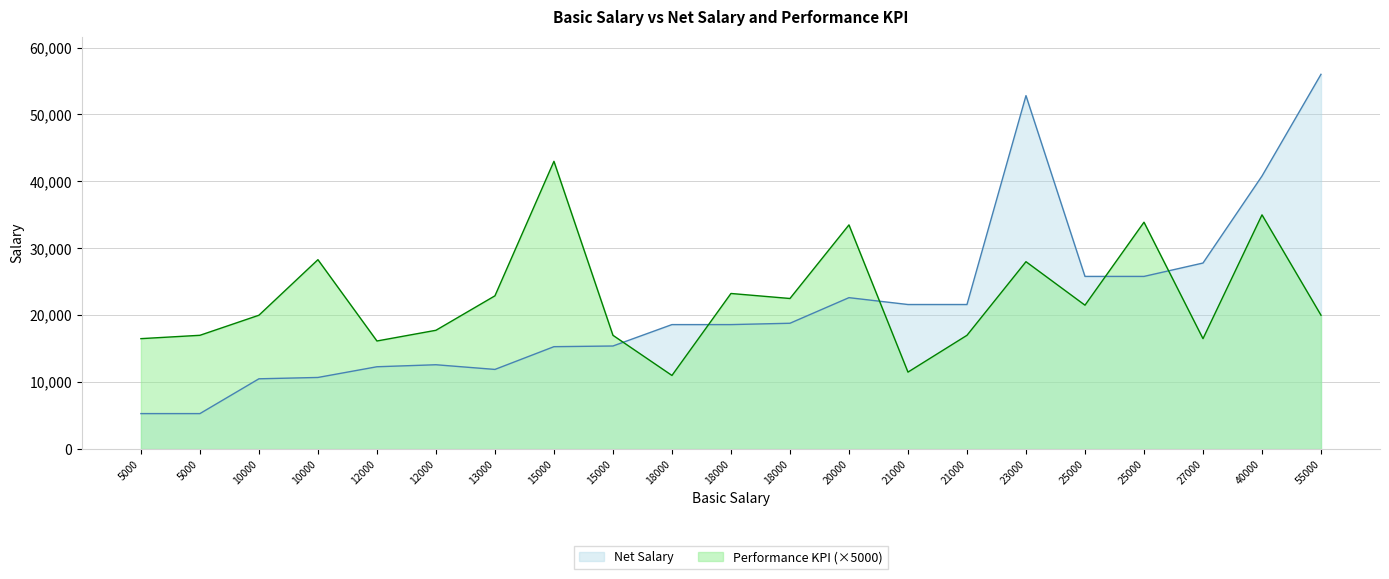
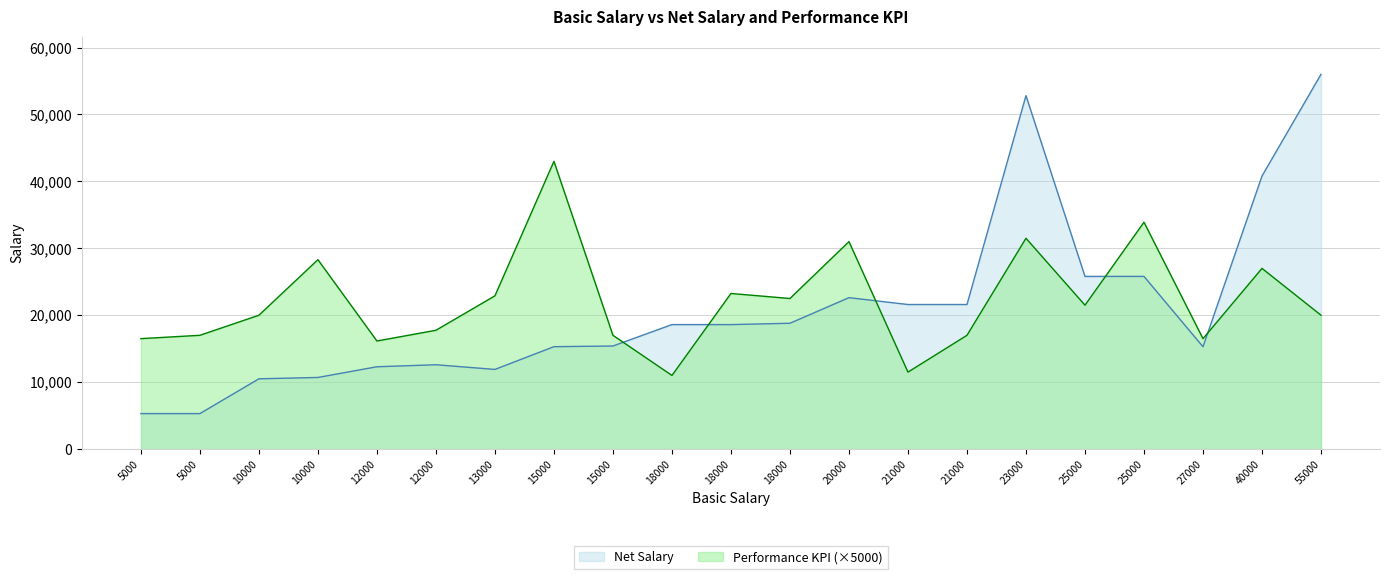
  {
    "Net Salary": {
      "13000": "12,000",
      "20000": "23,000",
      "23000": "53,000",
-     "27000": "28,000",
+     "27000": "15,000",
      "40000": "41,000",
      "55000": "56,000"
    },
    "Performance KPI (×5000)": {
      "13000": "23,000",
-     "20000": "34,000",
-     "23000": "28,000",
+     "20000": "31,000",
+     "23000": "32,000",
      "27000": "17,000",
-     "40000": "35,000",
+     "40000": "27,000",
      "55000": "20,000"
    }
  }
